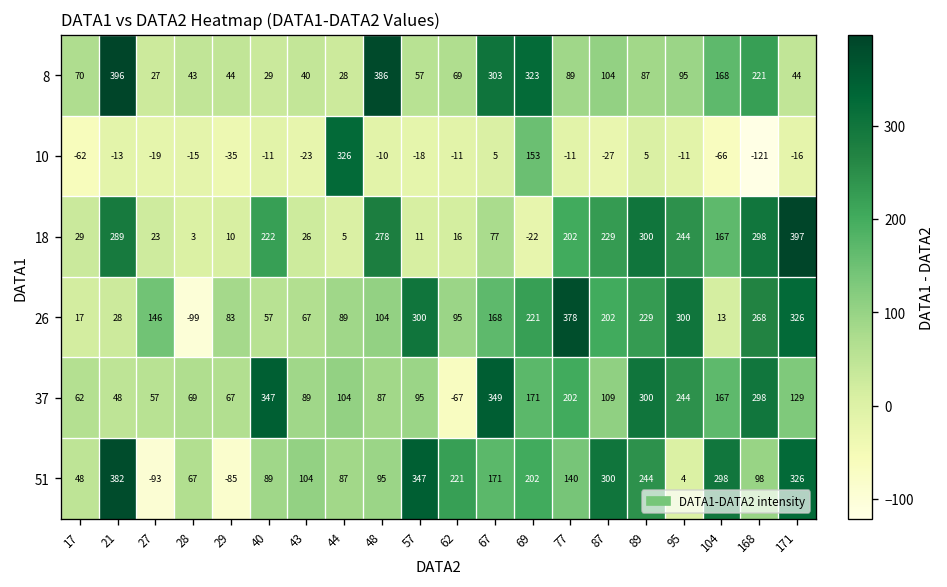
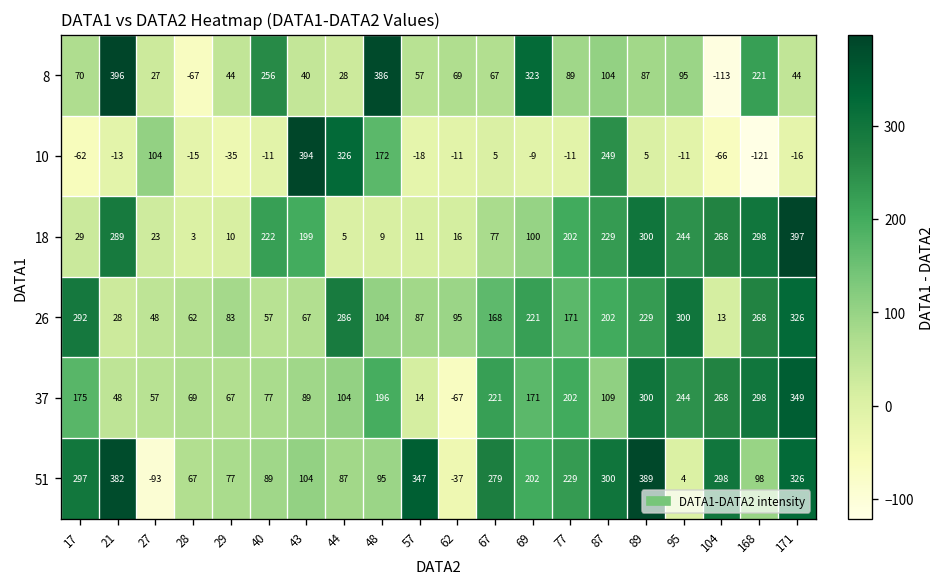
  {
    "8": {
      "17": 70,
      "21": 396,
      "27": 27,
-     "28": 43,
+     "28": -67,
      "29": 44,
-     "40": 29,
+     "40": 256,
      "43": 40,
      "44": 28,
      "48": 386,
      "57": 57,
      "62": 69,
-     "67": 303,
+     "67": 67,
      "69": 323,
      "77": 89,
      "87": 104,
      "89": 87,
      "95": 95,
-     "104": 168,
+     "104": -113,
      "168": 221,
      "171": 44
    },
    "10": {
      "17": -62,
      "21": -13,
-     "27": -19,
+     "27": 104,
      "28": -15,
      "29": -35,
      "40": -11,
-     "43": -23,
+     "43": 394,
      "44": 326,
-     "48": -10,
+     "48": 172,
      "57": -18,
      "62": -11,
      "67": 5,
-     "69": 153,
+     "69": -9,
      "77": -11,
-     "87": -27,
+     "87": 249,
      "89": 5,
      "95": -11,
      "104": -66,
      "168": -121,
      "171": -16
    },
    "18": {
      "17": 29,
      "21": 289,
      "27": 23,
      "28": 3,
      "29": 10,
      "40": 222,
-     "43": 26,
+     "43": 199,
      "44": 5,
-     "48": 278,
+     "48": 9,
      "57": 11,
      "62": 16,
      "67": 77,
-     "69": -22,
+     "69": 100,
      "77": 202,
      "87": 229,
      "89": 300,
      "95": 244,
-     "104": 167,
+     "104": 268,
      "168": 298,
      "171": 397
    },
    "26": {
-     "17": 17,
+     "17": 292,
      "21": 28,
-     "27": 146,
-     "28": -99,
+     "27": 48,
+     "28": 62,
      "29": 83,
      "40": 57,
      "43": 67,
-     "44": 89,
+     "44": 286,
      "48": 104,
-     "57": 300,
+     "57": 87,
      "62": 95,
      "67": 168,
      "69": 221,
-     "77": 378,
+     "77": 171,
      "87": 202,
      "89": 229,
      "95": 300,
      "104": 13,
      "168": 268,
      "171": 326
    },
    "37": {
-     "17": 62,
+     "17": 175,
      "21": 48,
      "27": 57,
      "28": 69,
      "29": 67,
-     "40": 347,
+     "40": 77,
      "43": 89,
      "44": 104,
-     "48": 87,
-     "57": 95,
+     "48": 196,
+     "57": 14,
      "62": -67,
-     "67": 349,
+     "67": 221,
      "69": 171,
      "77": 202,
      "87": 109,
      "89": 300,
      "95": 244,
-     "104": 167,
+     "104": 268,
      "168": 298,
-     "171": 129
+     "171": 349
    },
    "51": {
-     "17": 48,
+     "17": 297,
      "21": 382,
      "27": -93,
      "28": 67,
-     "29": -85,
+     "29": 77,
      "40": 89,
      "43": 104,
      "44": 87,
      "48": 95,
      "57": 347,
-     "62": 221,
-     "67": 171,
+     "62": -37,
+     "67": 279,
      "69": 202,
-     "77": 140,
+     "77": 229,
      "87": 300,
-     "89": 244,
+     "89": 389,
      "95": 4,
      "104": 298,
      "168": 98,
      "171": 326
    }
  }
